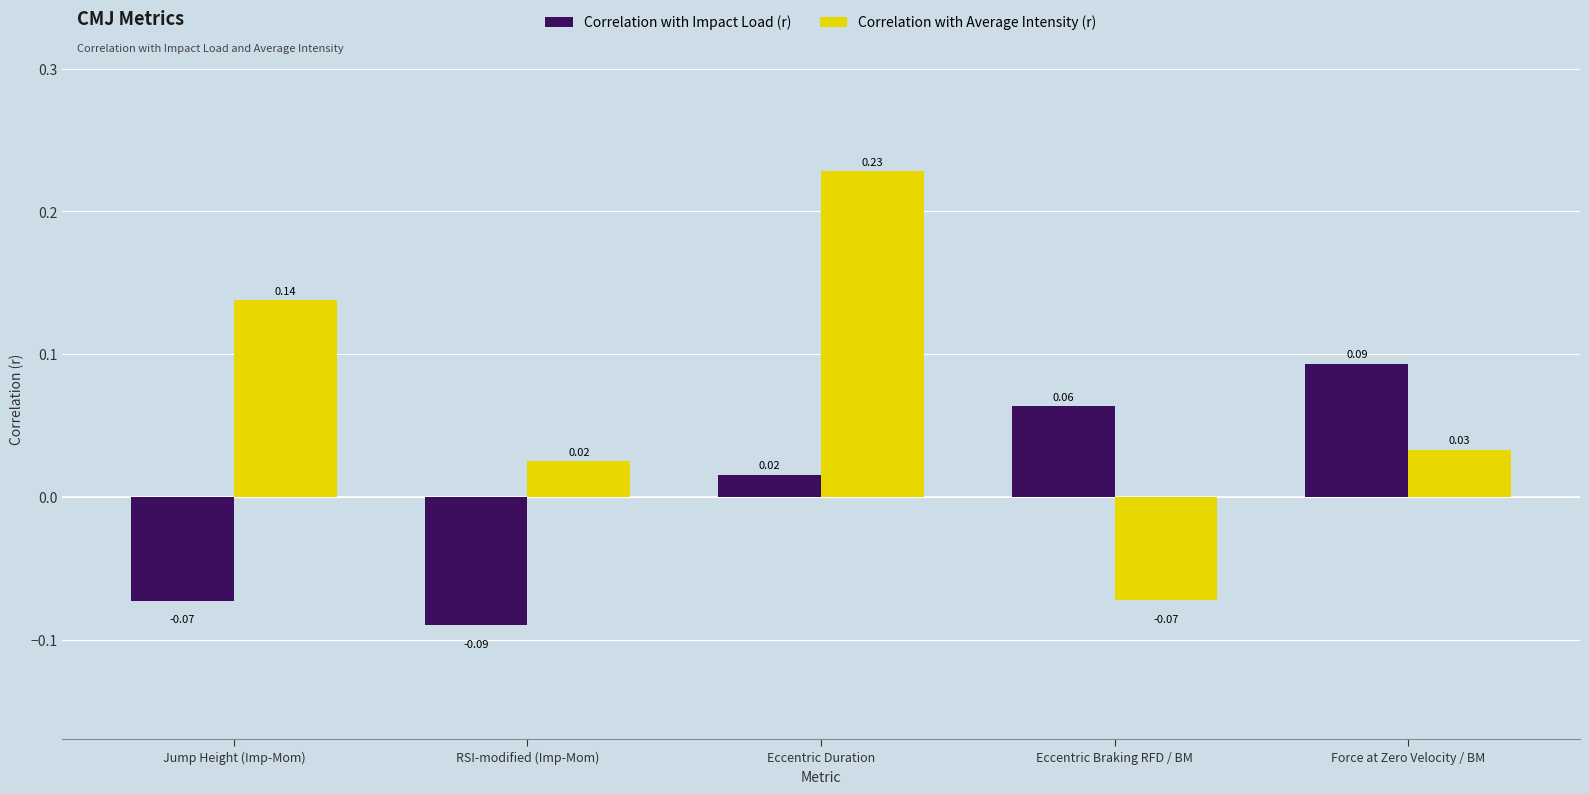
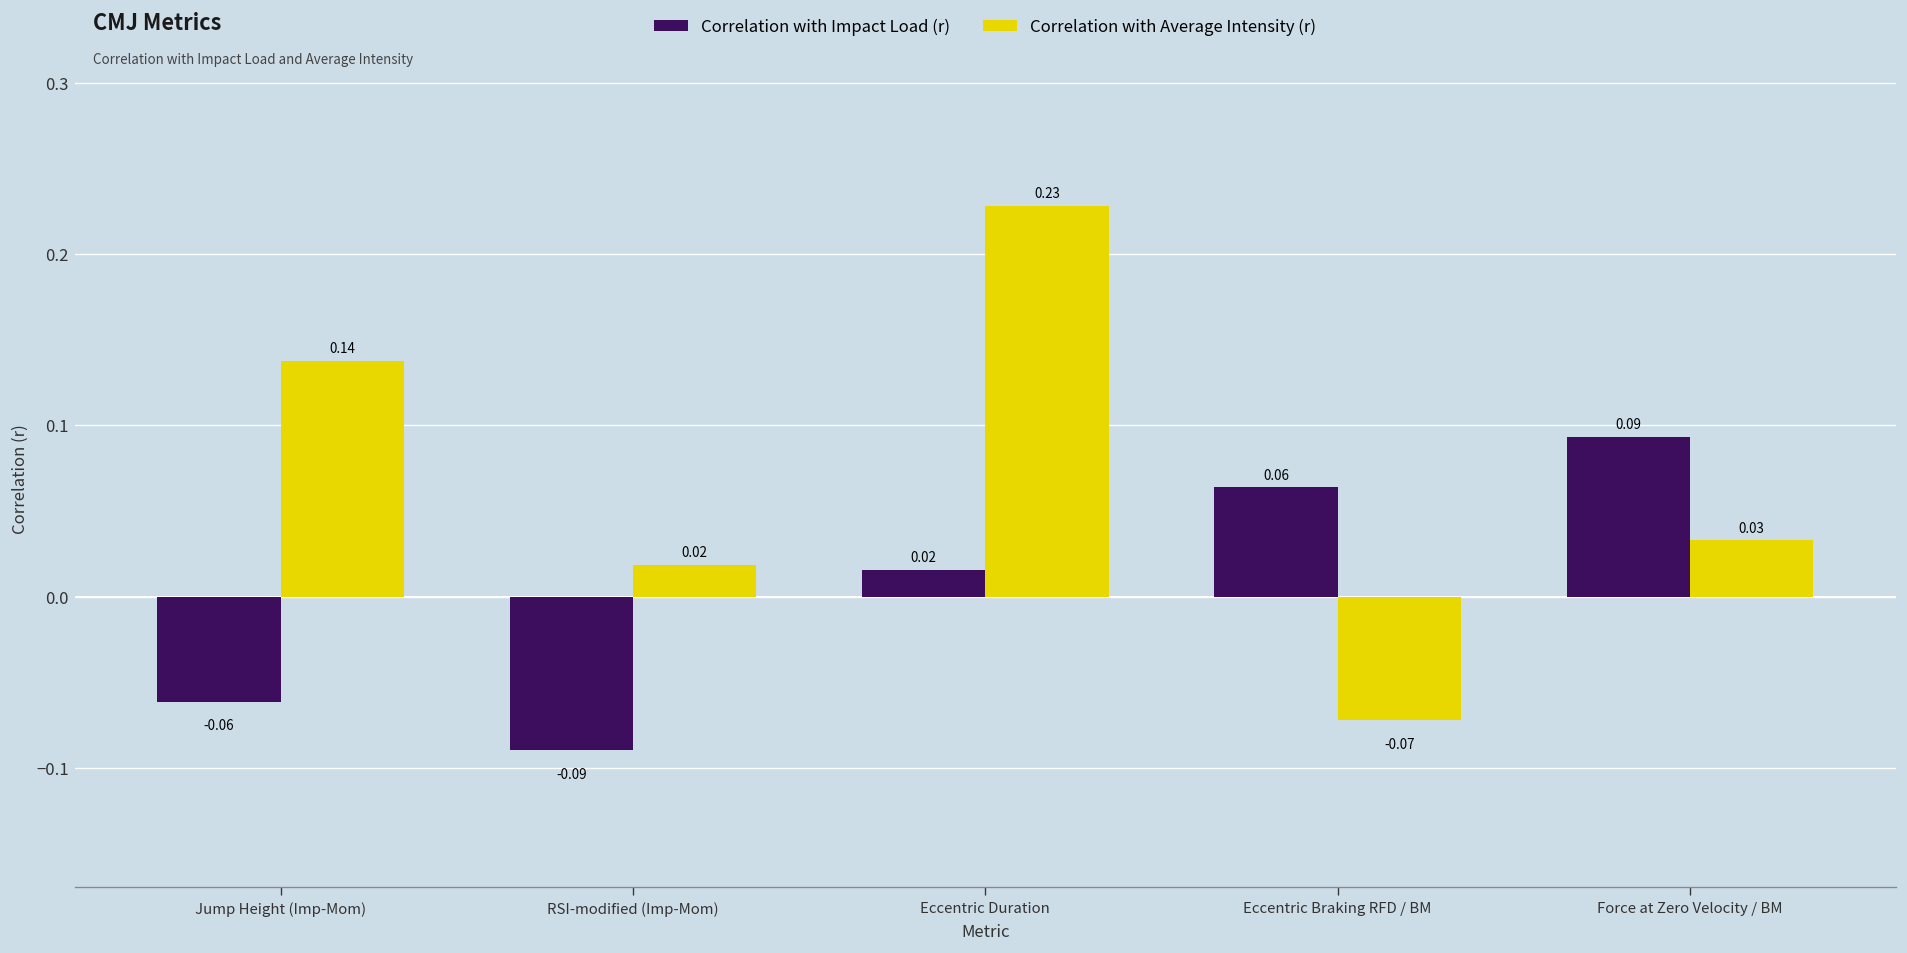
  {
    "Correlation with Impact Load (r)": {
-     "Jump Height (Imp-Mom)": -0.07,
+     "Jump Height (Imp-Mom)": -0.06,
      "RSI-modified (Imp-Mom)": -0.09,
      "Eccentric Duration": 0.02,
      "Eccentric Braking RFD / BM": 0.06,
      "Force at Zero Velocity / BM": 0.09
    },
    "Correlation with Average Intensity (r)": {
-     "RSI-modified (Imp-Mom)": 0.025
+     "RSI-modified (Imp-Mom)": 0.018
    }
  }
